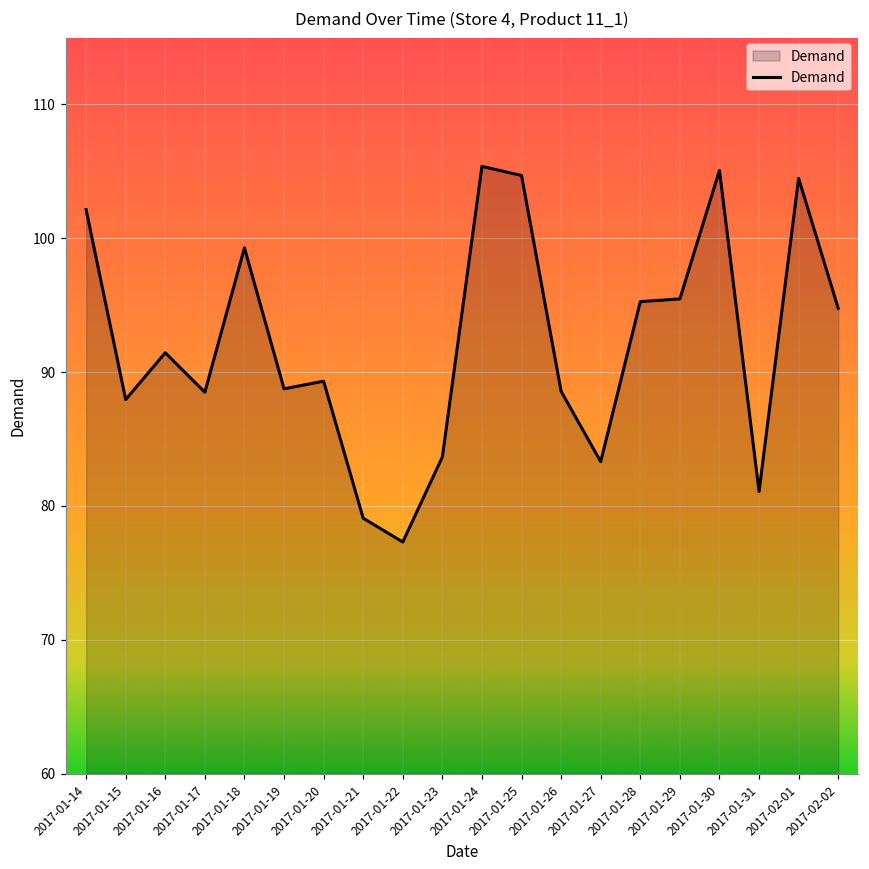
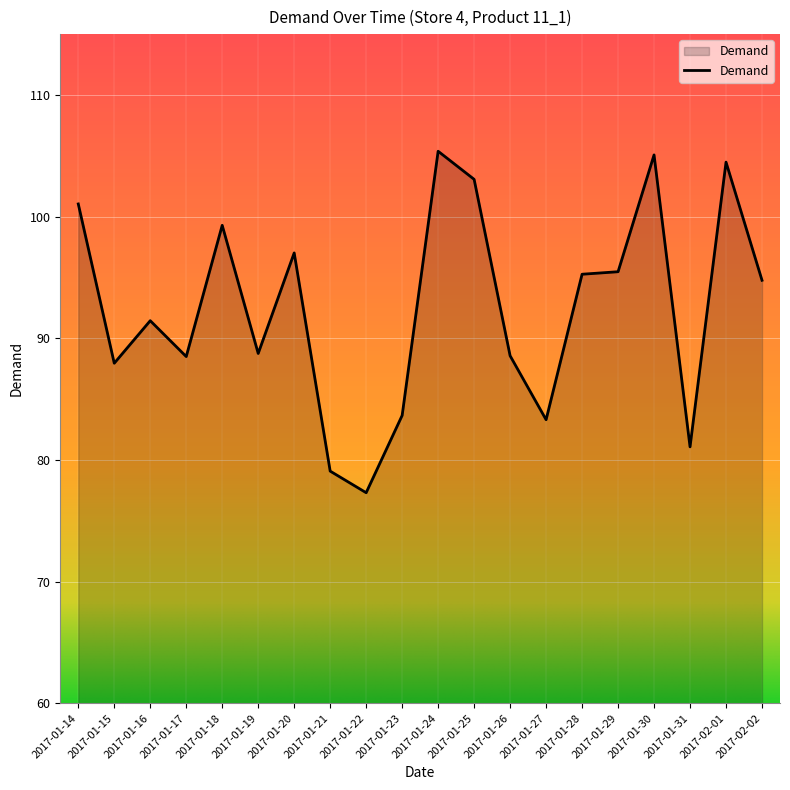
  {
-   "2017-01-14": 102.1,
+   "2017-01-14": 101.0,
    "2017-01-15": 87.9,
    "2017-01-16": 91.4,
    "2017-01-17": 88.5,
    "2017-01-18": 99.3,
    "2017-01-19": 88.8,
-   "2017-01-20": 89.3,
+   "2017-01-20": 97.0,
    "2017-01-21": 79.1,
    "2017-01-22": 77.3,
    "2017-01-23": 83.7,
    "2017-01-24": 105.4,
-   "2017-01-25": 104.7,
+   "2017-01-25": 103.1,
    "2017-01-26": 88.6,
    "2017-01-27": 83.3,
    "2017-01-28": 95.3,
    "2017-01-29": 95.5,
    "2017-01-30": 105.1,
    "2017-01-31": 81.1,
    "2017-02-01": 104.5,
    "2017-02-02": 94.8
  }
